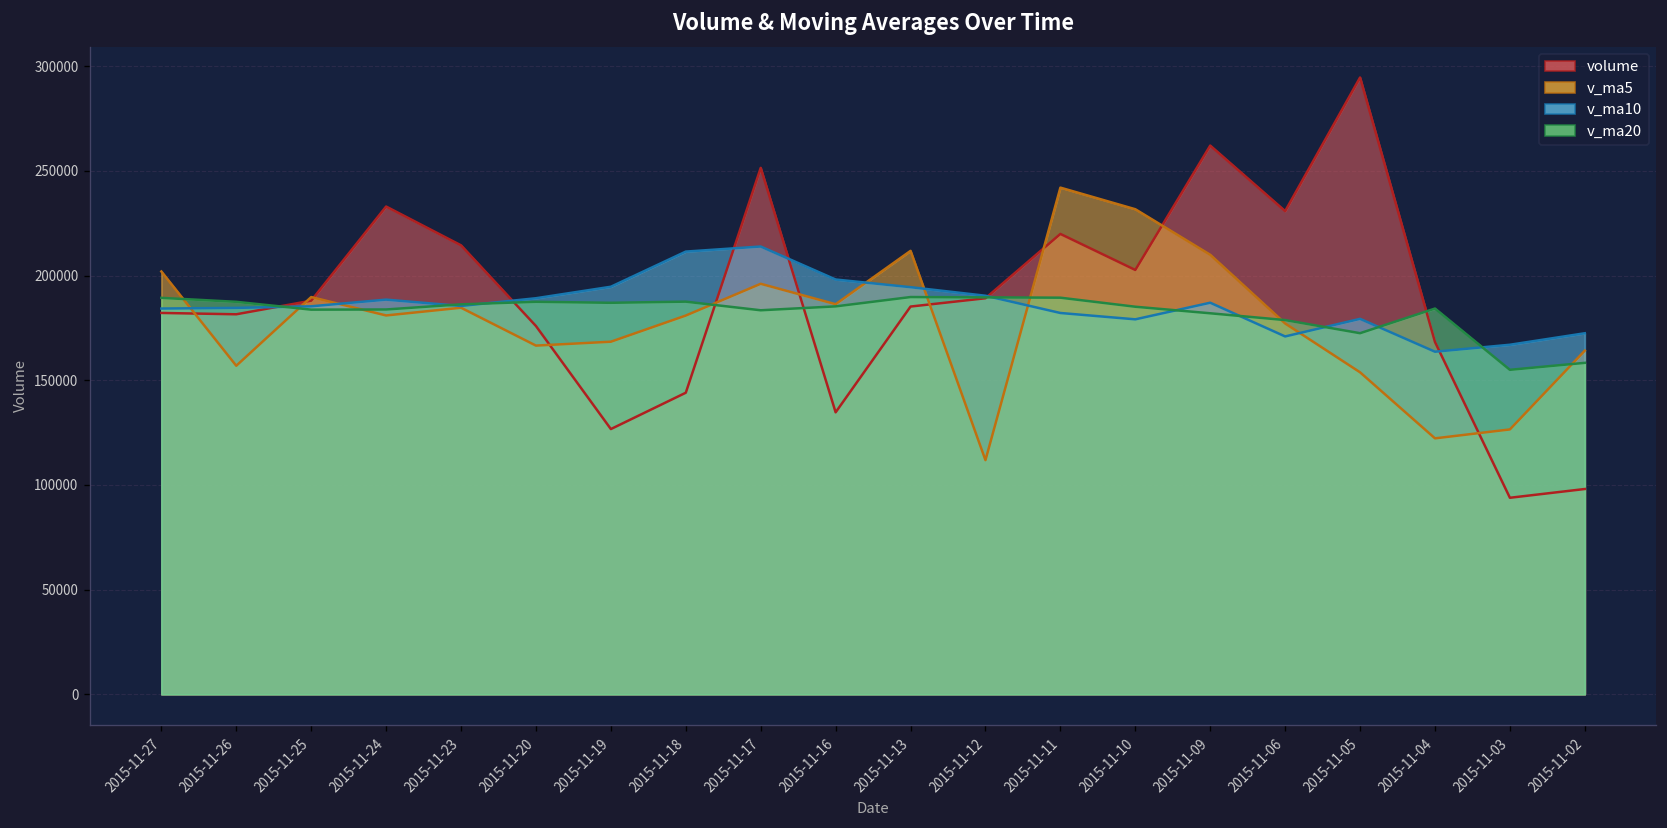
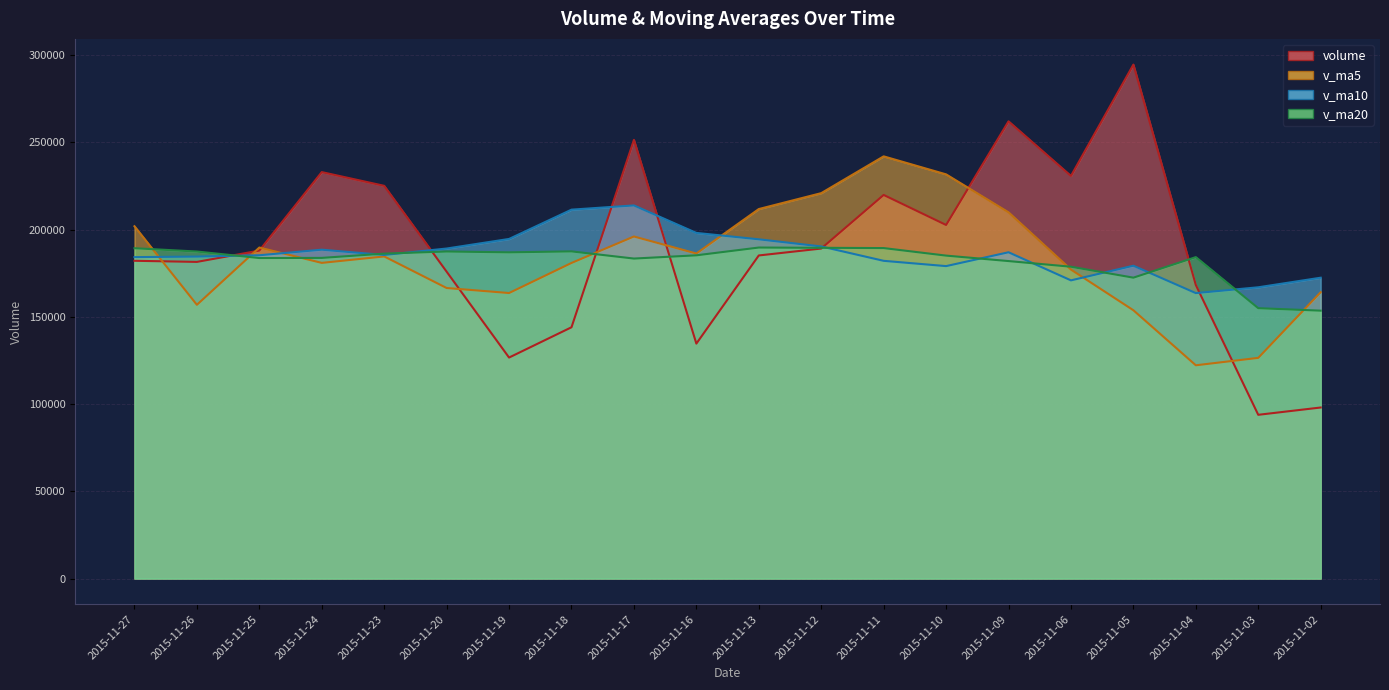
  {
    "volume": {
      "2015-11-27": 182000,
      "2015-11-26": 182000,
      "2015-11-25": 188000,
      "2015-11-24": 233000,
-     "2015-11-23": 214000,
+     "2015-11-23": 225000,
      "2015-11-20": 176000,
      "2015-11-19": 127000,
      "2015-11-18": 144000,
      "2015-11-17": 251000,
      "2015-11-16": 135000,
      "2015-11-13": 185000,
      "2015-11-11": 220000,
      "2015-11-10": 203000,
      "2015-11-09": 262000,
      "2015-11-06": 231000,
      "2015-11-05": 295000,
      "2015-11-04": 168000,
      "2015-11-03": 94000,
      "2015-11-02": 98000
    },
    "v_ma5": {
      "2015-11-27": 202000,
      "2015-11-26": 157000,
      "2015-11-25": 190000,
      "2015-11-24": 181000,
      "2015-11-20": 167000,
-     "2015-11-19": 168000,
+     "2015-11-19": 164000,
      "2015-11-18": 181000,
      "2015-11-17": 196000,
      "2015-11-13": 212000,
-     "2015-11-12": 112000,
+     "2015-11-12": 221000,
      "2015-11-11": 242000,
      "2015-11-10": 232000,
      "2015-11-09": 210000,
      "2015-11-06": 177000,
      "2015-11-05": 154000,
      "2015-11-04": 122000,
      "2015-11-03": 127000,
      "2015-11-02": 164000
    },
    "v_ma10": {
      "2015-11-27": 184000,
      "2015-11-26": 185000,
      "2015-11-25": 185000,
      "2015-11-24": 189000,
      "2015-11-20": 189000,
      "2015-11-19": 195000,
      "2015-11-18": 211000,
      "2015-11-17": 214000,
      "2015-11-16": 198000,
      "2015-11-13": 194000,
      "2015-11-11": 182000,
      "2015-11-10": 179000,
      "2015-11-09": 187000,
      "2015-11-06": 171000,
      "2015-11-05": 179000,
      "2015-11-04": 164000,
      "2015-11-03": 167000,
      "2015-11-02": 172000
    },
    "v_ma20": {
      "2015-11-27": 189000,
      "2015-11-26": 187000,
      "2015-11-25": 184000,
      "2015-11-24": 184000,
      "2015-11-20": 188000,
      "2015-11-19": 187000,
      "2015-11-18": 188000,
      "2015-11-17": 183000,
      "2015-11-13": 190000,
      "2015-11-11": 189000,
      "2015-11-10": 185000,
      "2015-11-09": 182000,
      "2015-11-06": 179000,
      "2015-11-05": 173000,
      "2015-11-04": 184000,
      "2015-11-03": 155000,
-     "2015-11-02": 158000
+     "2015-11-02": 154000
    }
  }
